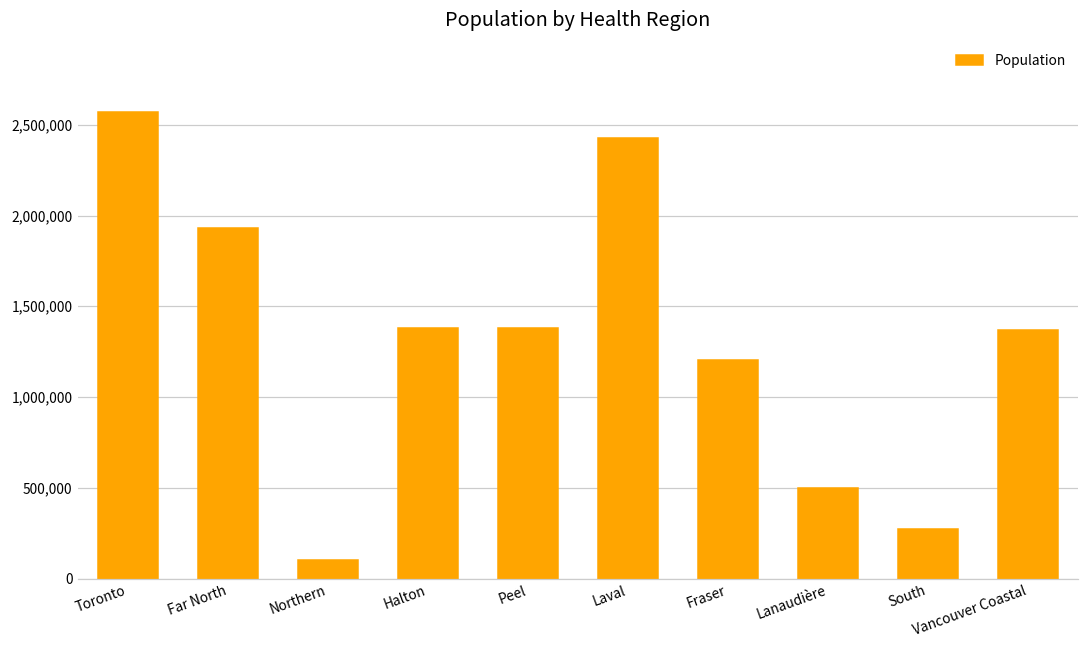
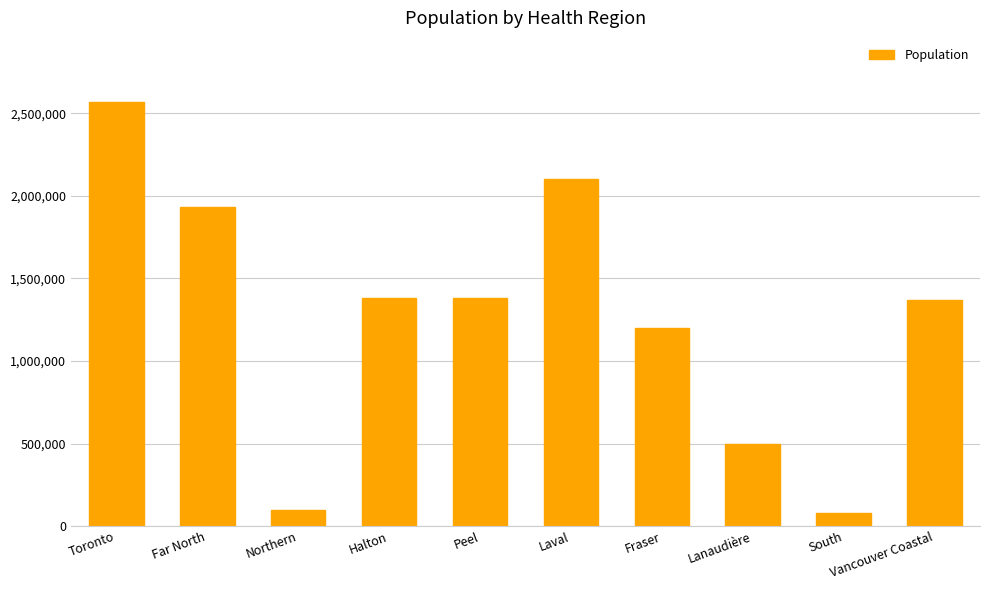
  {
    "Toronto": "2,570,000",
    "Far North": "1,930,000",
    "Northern": "100,000",
    "Halton": "1,380,000",
    "Peel": "1,380,000",
-   "Laval": "2,430,000",
+   "Laval": "2,100,000",
    "Fraser": "1,200,000",
    "Lanaudière": "500,000",
-   "South": "270,000",
+   "South": "80,000",
    "Vancouver Coastal": "1,370,000"
  }
